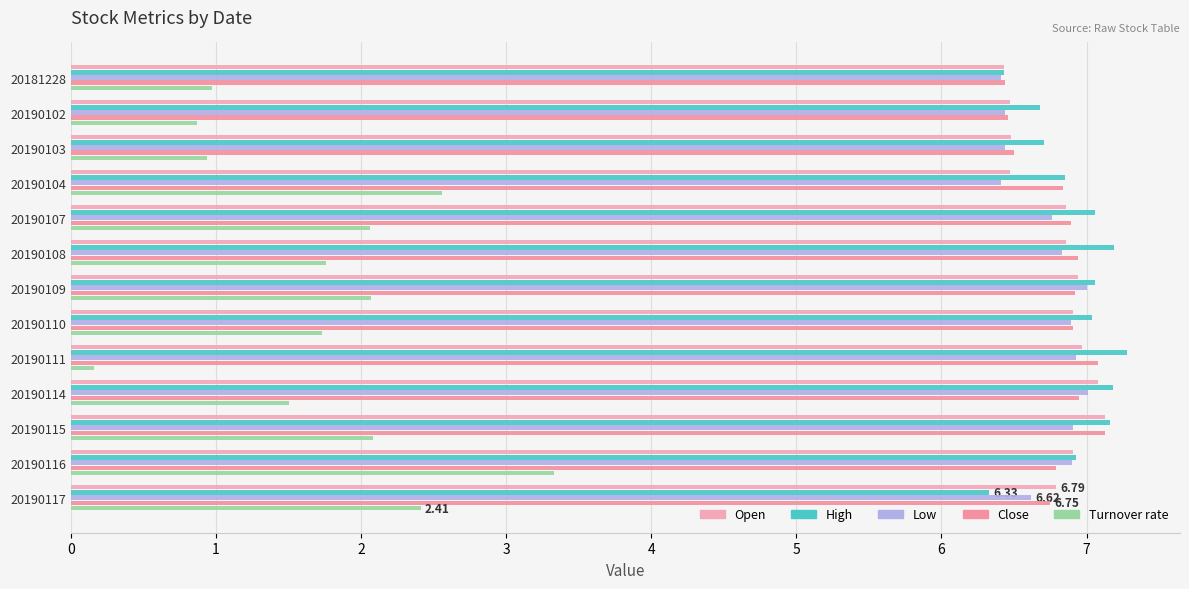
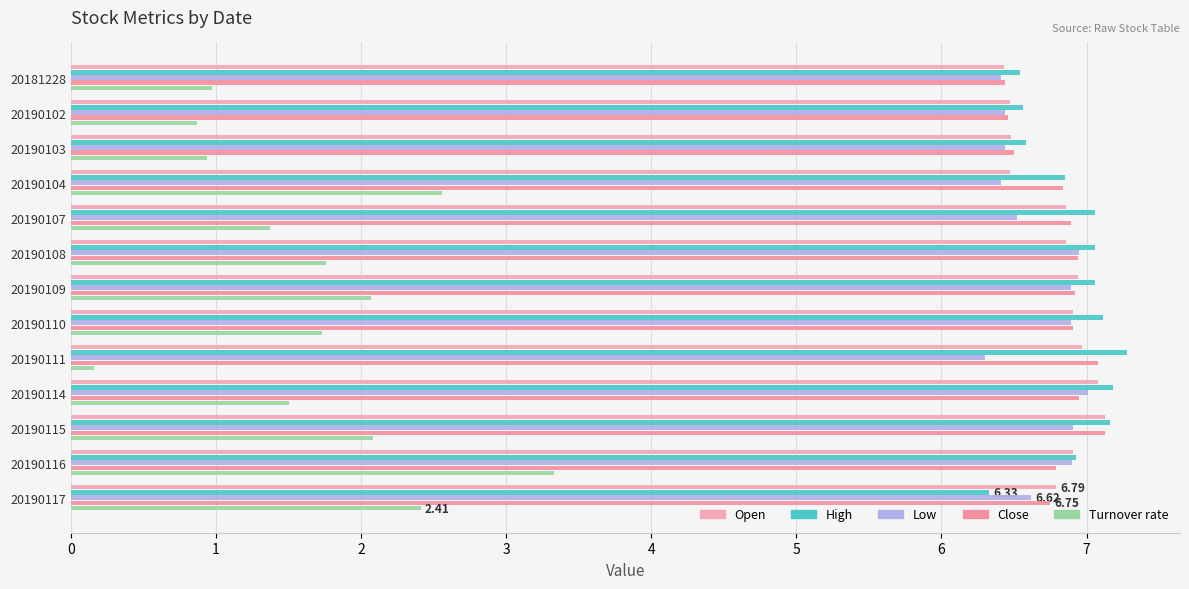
  {
    "High": {
-     "20181228": 6.43,
-     "20190102": 6.68,
-     "20190103": 6.71,
+     "20181228": 6.54,
+     "20190102": 6.56,
+     "20190103": 6.58,
      "20190104": 6.85,
      "20190107": 7.06,
-     "20190108": 7.19,
+     "20190108": 7.06,
      "20190109": 7.06,
-     "20190110": 7.04,
+     "20190110": 7.11,
      "20190111": 7.28,
      "20190114": 7.18,
      "20190115": 7.16,
      "20190116": 6.93
    },
    "Low": {
      "20181228": 6.41,
      "20190102": 6.44,
      "20190103": 6.44,
      "20190104": 6.41,
-     "20190107": 6.76,
-     "20190108": 6.83,
-     "20190109": 7.00,
+     "20190107": 6.52,
+     "20190108": 6.95,
+     "20190109": 6.89,
      "20190110": 6.89,
-     "20190111": 6.93,
+     "20190111": 6.30,
      "20190114": 7.01,
      "20190115": 6.91,
      "20190116": 6.90
    },
    "Turnover rate": {
      "20181228": 0.97,
      "20190102": 0.87,
      "20190103": 0.94,
      "20190104": 2.56,
-     "20190107": 2.06,
+     "20190107": 1.37,
      "20190108": 1.76,
      "20190109": 2.07,
      "20190110": 1.73,
      "20190111": 0.16,
      "20190114": 1.50,
      "20190115": 2.08,
      "20190116": 3.33
    }
  }
